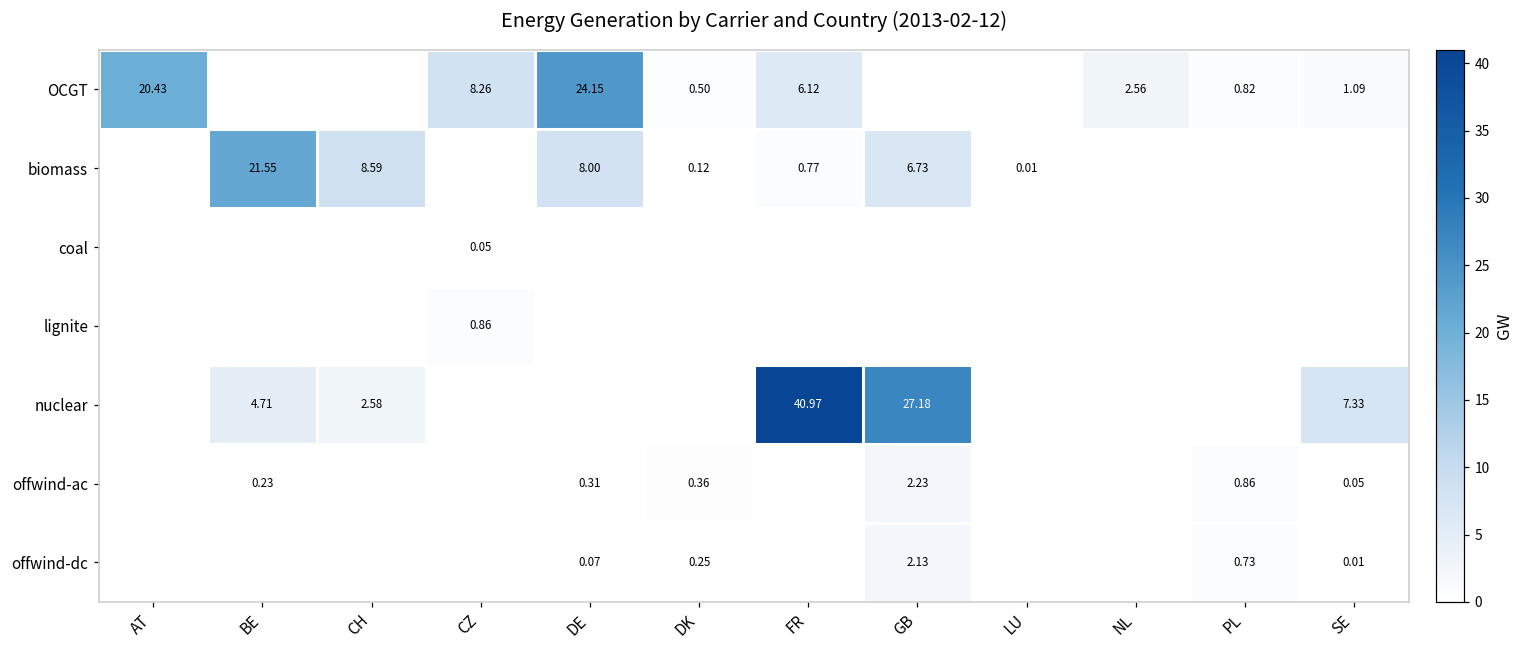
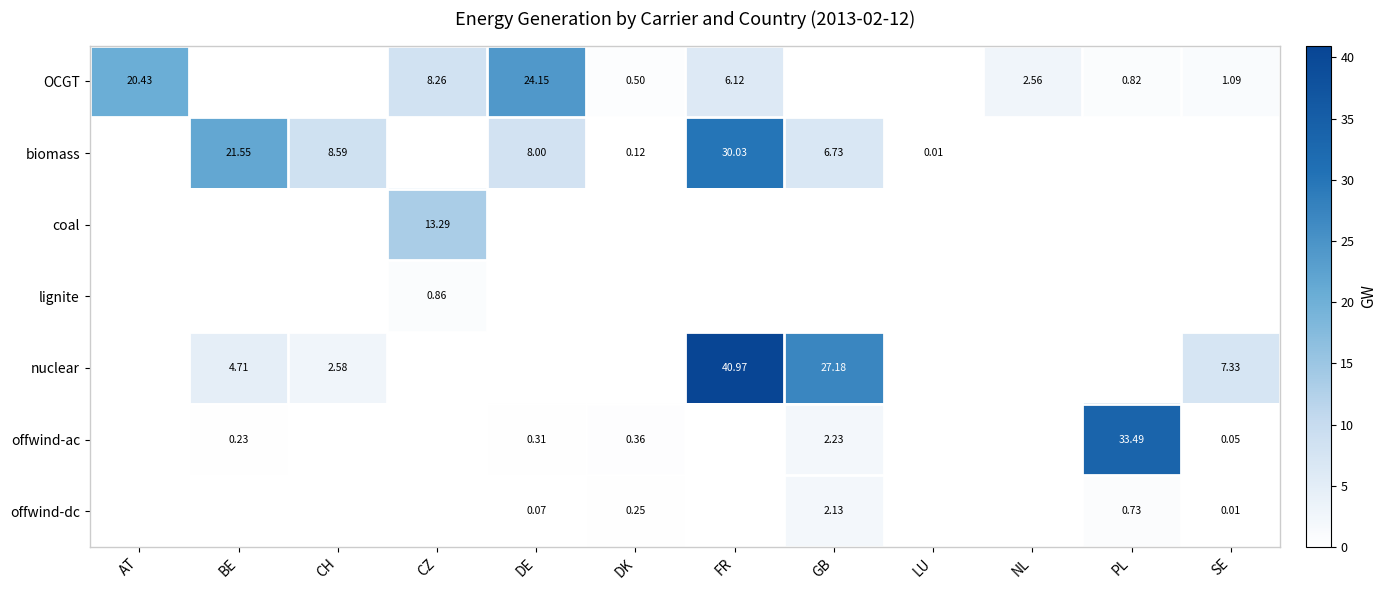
  {
    "OCGT": {
      "AT": 20.43,
      "CZ": 8.26,
      "DE": 24.15,
      "DK": 0.50,
      "FR": 6.12,
      "NL": 2.56,
      "PL": 0.82,
      "SE": 1.09
    },
    "biomass": {
      "BE": 21.55,
      "CH": 8.59,
      "DE": 8.00,
      "DK": 0.12,
-     "FR": 0.77,
+     "FR": 30.03,
      "GB": 6.73,
      "LU": 0.01
    },
    "coal": {
-     "CZ": 0.05
+     "CZ": 13.29
    },
    "lignite": {
      "CZ": 0.86
    },
    "nuclear": {
      "BE": 4.71,
      "CH": 2.58,
      "FR": 40.97,
      "GB": 27.18,
      "SE": 7.33
    },
    "offwind-ac": {
      "BE": 0.23,
      "DE": 0.31,
      "DK": 0.36,
      "GB": 2.23,
-     "PL": 0.86,
+     "PL": 33.49,
      "SE": 0.05
    },
    "offwind-dc": {
      "DE": 0.07,
      "DK": 0.25,
      "GB": 2.13,
      "PL": 0.73,
      "SE": 0.01
    }
  }
